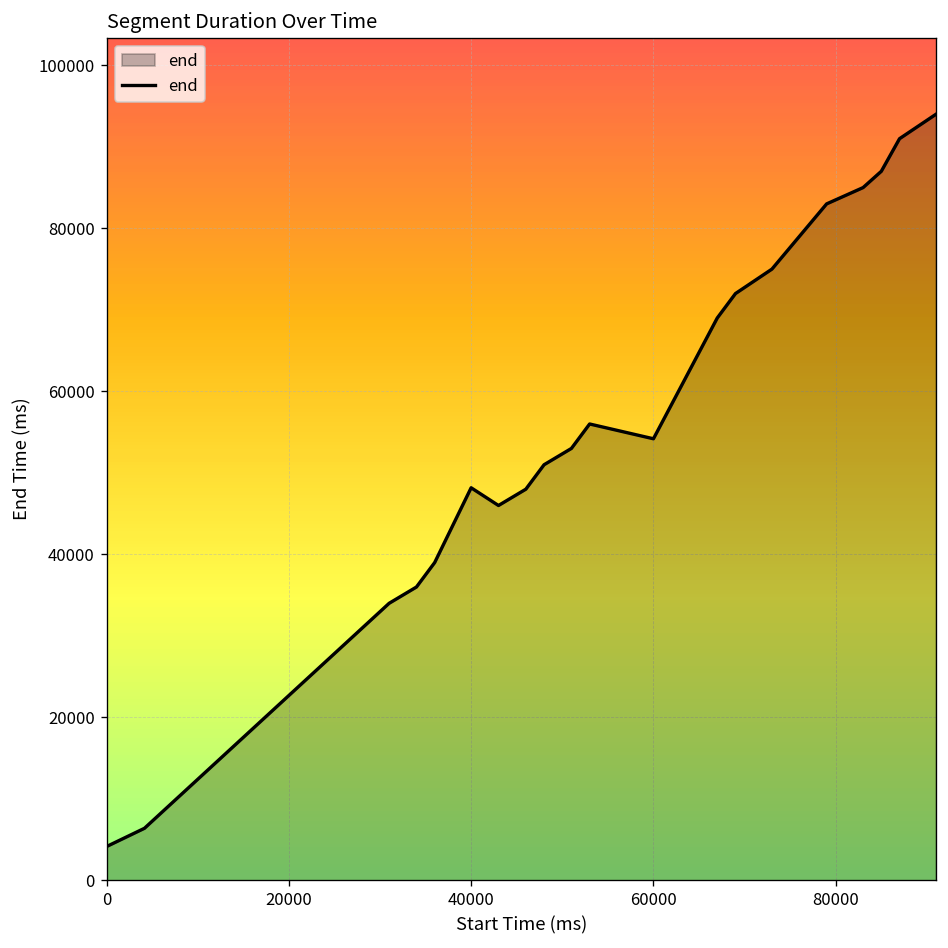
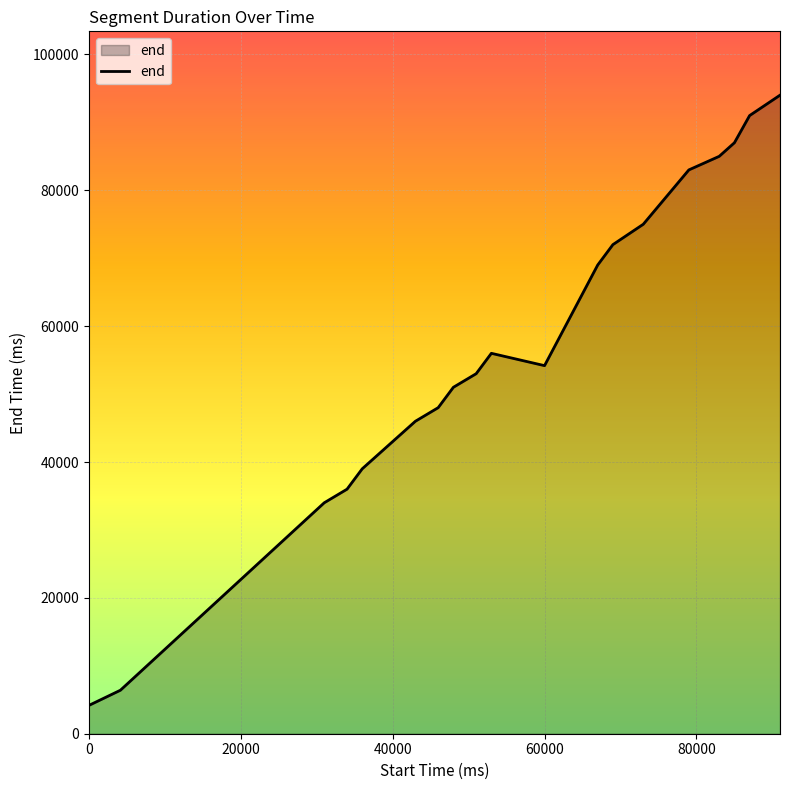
  {
    "0": 4000,
-   "40000": 48000,
+   "40000": 43000,
    "60000": 54000
  }
